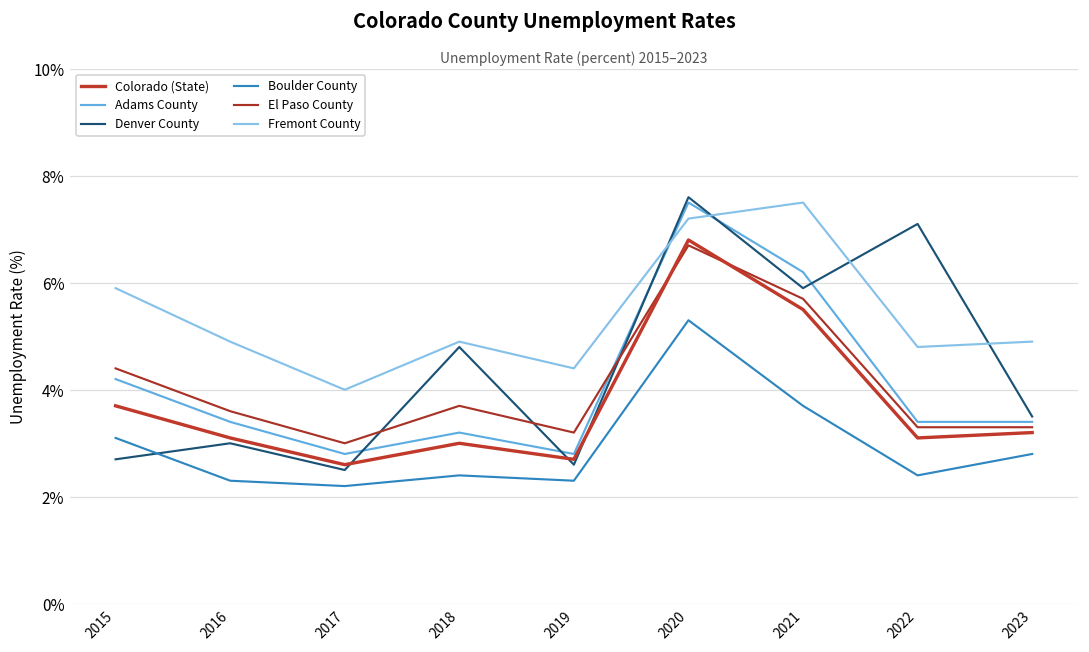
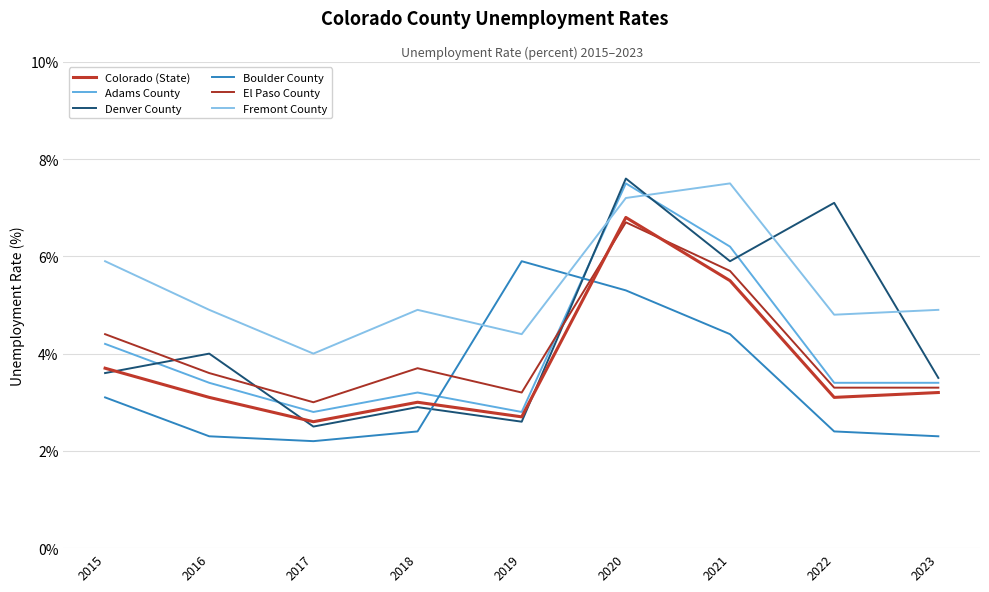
  {
    "Denver County": {
-     "2015": "2.7%",
-     "2016": "3%",
+     "2015": "3.6%",
+     "2016": "4%",
      "2017": "2.5%",
-     "2018": "4.8%",
+     "2018": "2.9%",
      "2019": "2.6%",
      "2020": "7.6%",
      "2021": "5.9%",
      "2022": "7.1%",
      "2023": "3.5%"
    },
    "Boulder County": {
      "2015": "3.1%",
      "2016": "2.3%",
      "2017": "2.2%",
      "2018": "2.4%",
-     "2019": "2.3%",
+     "2019": "5.9%",
      "2020": "5.3%",
-     "2021": "3.7%",
+     "2021": "4.4%",
      "2022": "2.4%",
-     "2023": "2.8%"
+     "2023": "2.3%"
    }
  }
